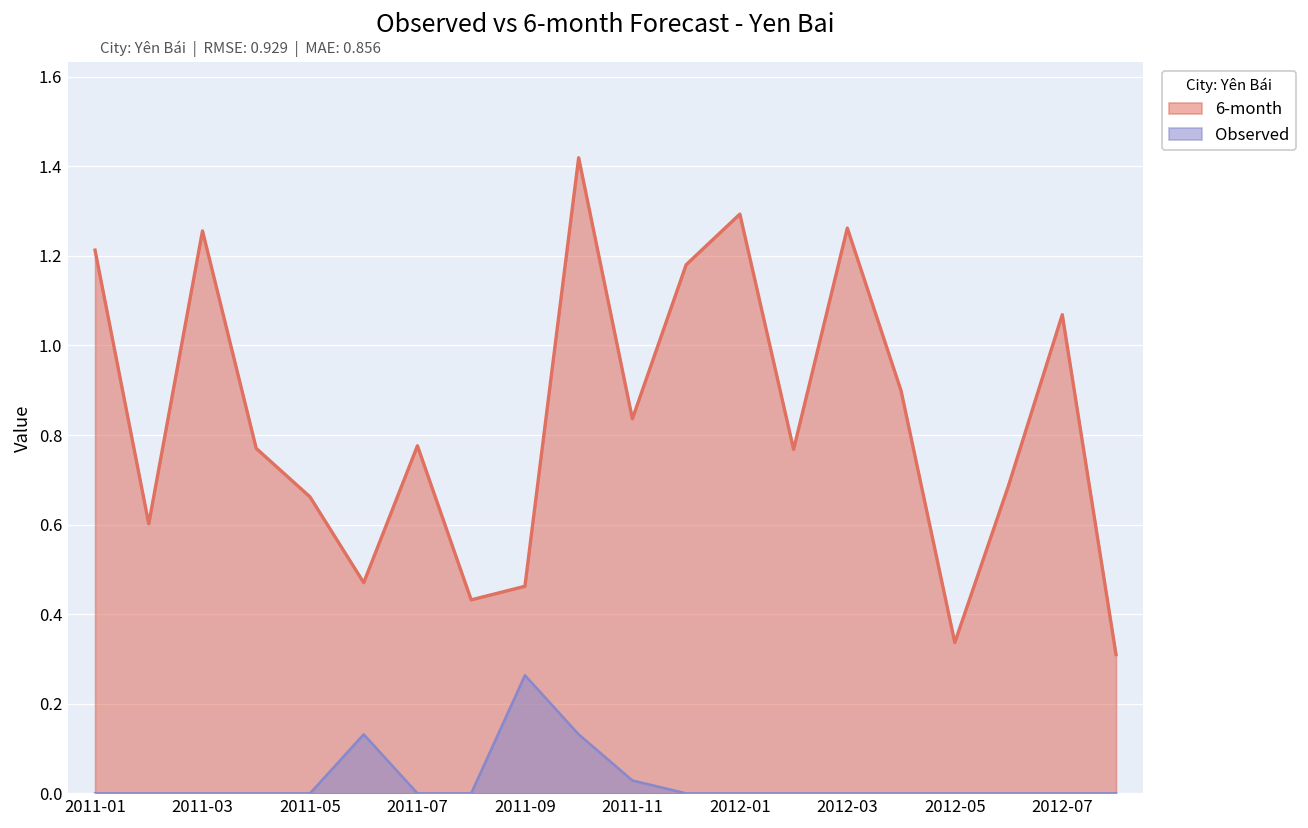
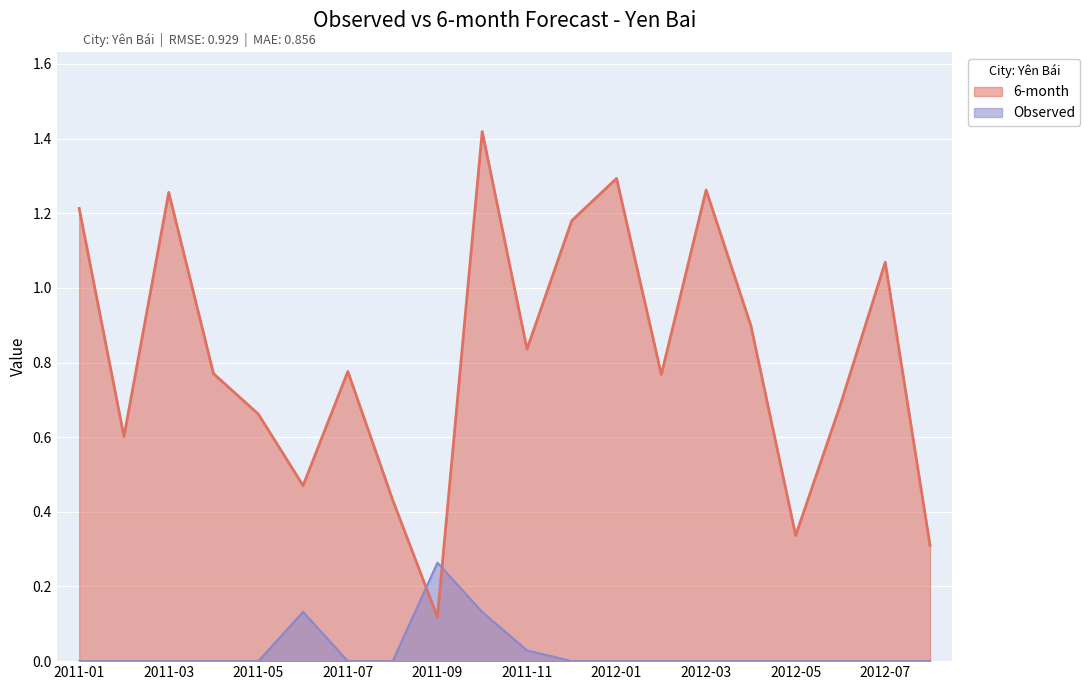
  {
    "6-month": {
      "2011-01": 1.21,
      "2011-03": 1.26,
      "2011-05": 0.66,
      "2011-07": 0.78,
-     "2011-09": 0.46,
+     "2011-09": 0.12,
      "2011-11": 0.84,
      "2012-01": 1.29,
      "2012-03": 1.26,
      "2012-05": 0.34,
      "2012-07": 1.07
    },
    "Observed": {
      "2011-01": 0.00,
      "2011-03": 0.00,
      "2011-05": 0.00,
      "2011-07": 0.00,
      "2011-09": 0.26,
      "2011-11": 0.03,
      "2012-01": 0.00,
      "2012-03": 0.00,
      "2012-05": 0.00,
      "2012-07": 0.00
    }
  }
